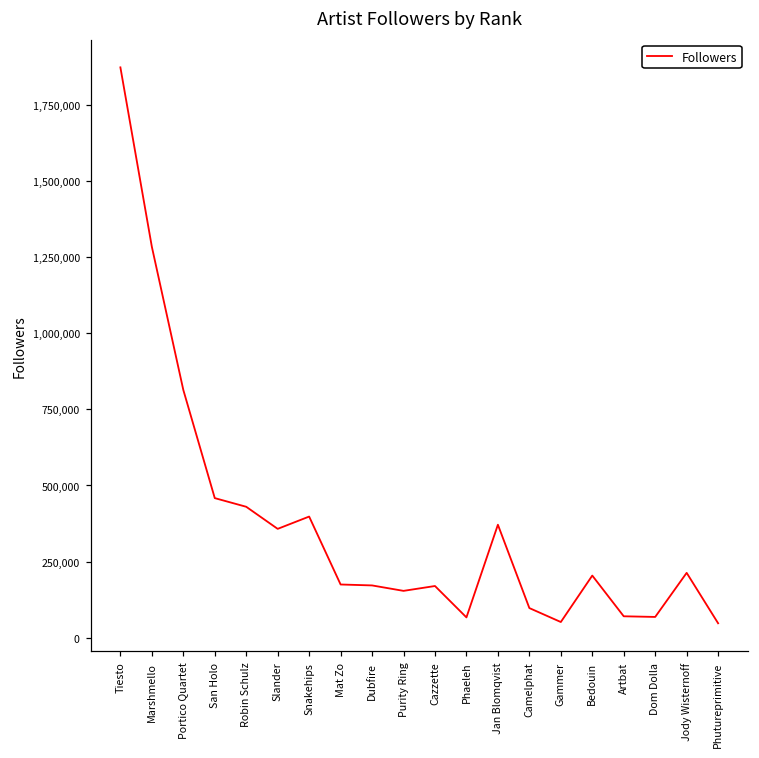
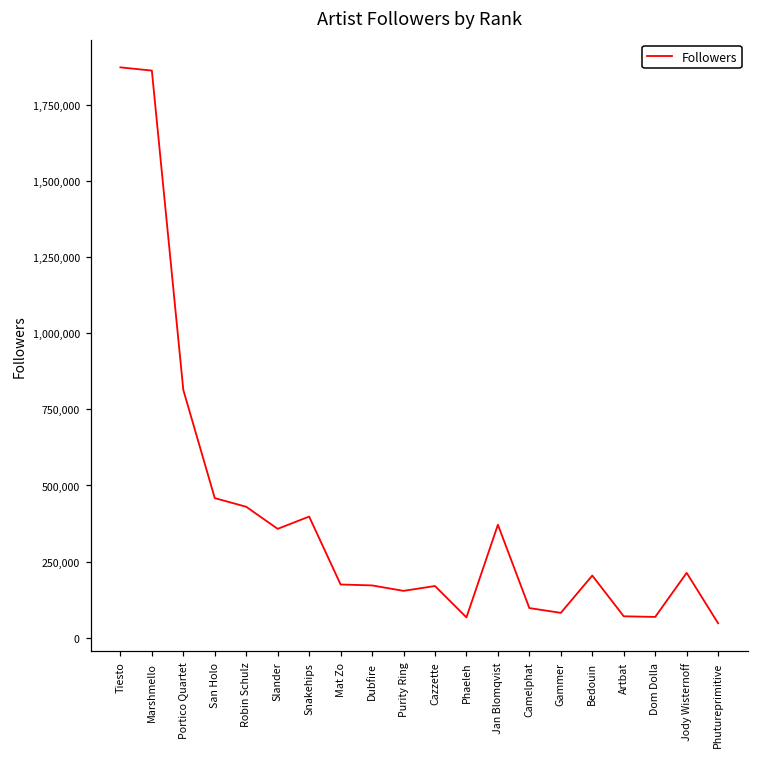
  {
    "Tiesto": "1,870,000",
-   "Marshmello": "1,280,000",
+   "Marshmello": "1,860,000",
    "Portico Quartet": "810,000",
    "San Holo": "460,000",
    "Robin Schulz": "430,000",
    "Slander": "360,000",
    "Snakehips": "400,000",
    "Mat Zo": "180,000",
    "Dubfire": "170,000",
    "Purity Ring": "150,000",
    "Cazzette": "170,000",
    "Phaeleh": "70,000",
    "Jan Blomqvist": "370,000",
    "Camelphat": "100,000",
-   "Gammer": "50,000",
+   "Gammer": "80,000",
    "Bedouin": "200,000",
    "Artbat": "70,000",
    "Dom Dolla": "70,000",
    "Jody Wisternoff": "210,000",
    "Phutureprimitive": "50,000"
  }
